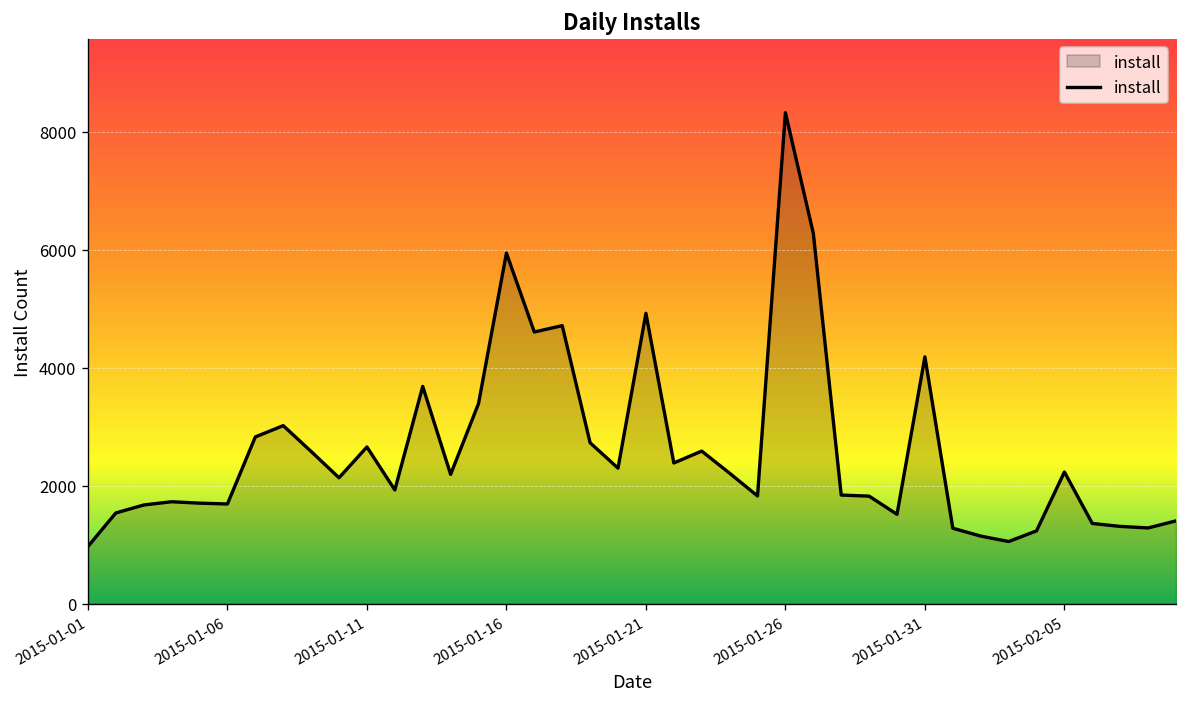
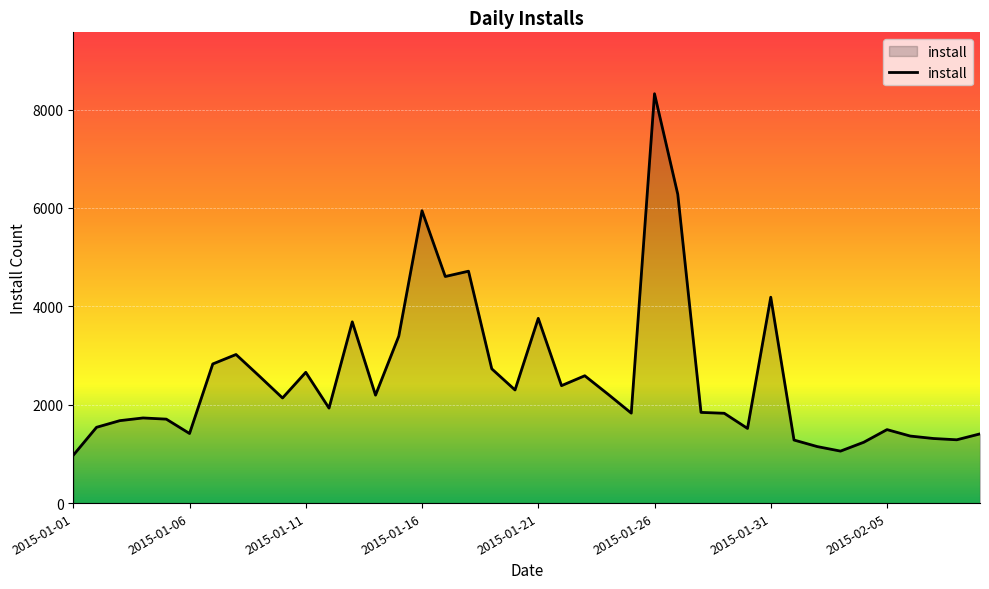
  {
    "2015-01-01": 1000,
-   "2015-01-06": 1700,
+   "2015-01-06": 1400,
    "2015-01-11": 2700,
    "2015-01-16": 5900,
-   "2015-01-21": 4900,
+   "2015-01-21": 3800,
    "2015-01-26": 8300,
    "2015-01-31": 4200,
-   "2015-02-05": 2200
+   "2015-02-05": 1500
  }
